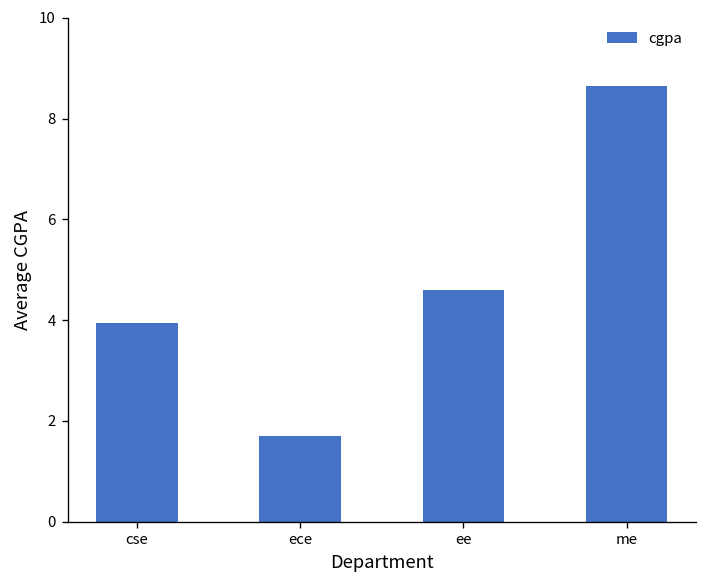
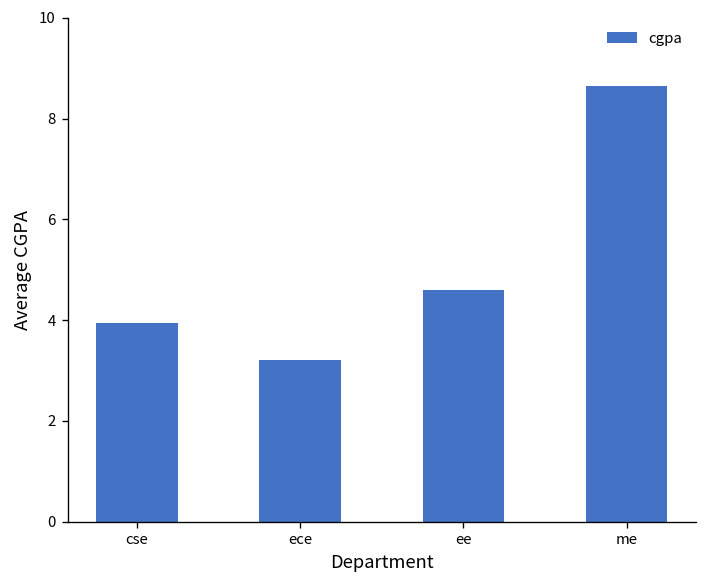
  {
    "cse": 3.9,
-   "ece": 1.7,
+   "ece": 3.2,
    "ee": 4.6,
    "me": 8.7
  }
